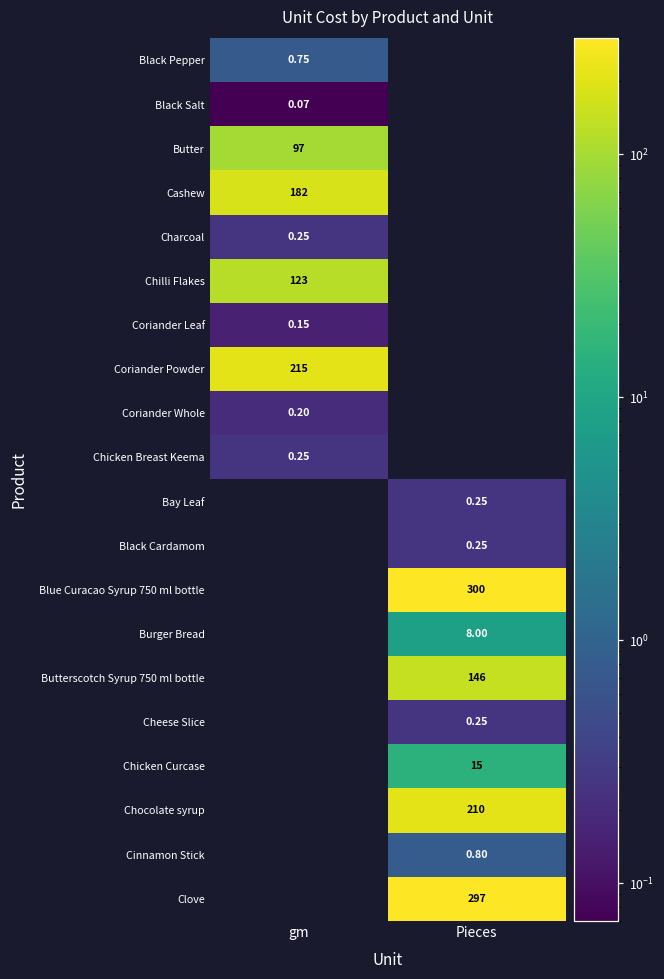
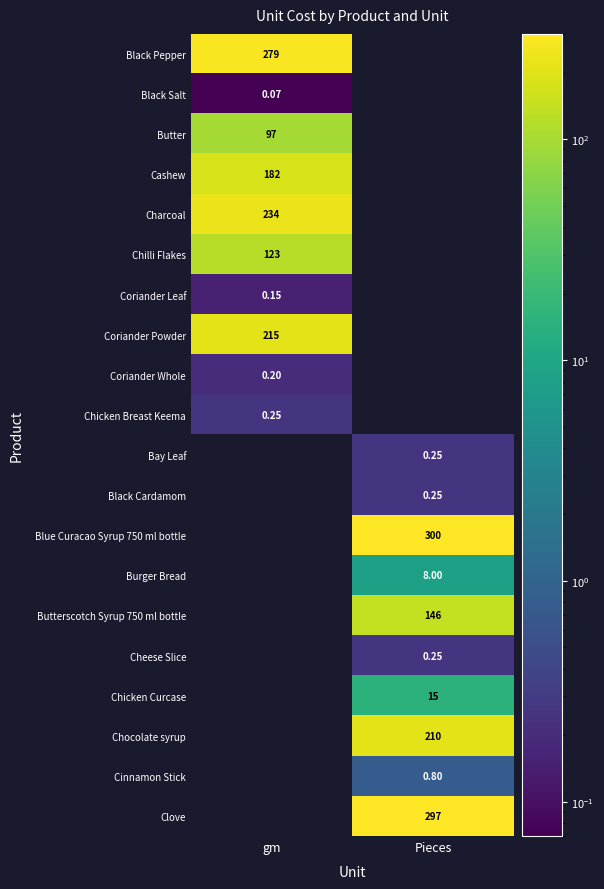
  {
    "Black Pepper": {
-     "gm": 0.75
+     "gm": 279
    },
    "Black Salt": {
      "gm": 0.07
    },
    "Butter": {
      "gm": 97
    },
    "Cashew": {
      "gm": 182
    },
    "Charcoal": {
-     "gm": 0.25
+     "gm": 234
    },
    "Chilli Flakes": {
      "gm": 123
    },
    "Coriander Leaf": {
      "gm": 0.15
    },
    "Coriander Powder": {
      "gm": 215
    },
    "Coriander Whole": {
      "gm": 0.20
    },
    "Chicken Breast Keema": {
      "gm": 0.25
    },
    "Bay Leaf": {
      "Pieces": 0.25
    },
    "Black Cardamom": {
      "Pieces": 0.25
    },
    "Blue Curacao Syrup 750 ml bottle": {
      "Pieces": 300
    },
    "Burger Bread": {
      "Pieces": 8.00
    },
    "Butterscotch Syrup 750 ml bottle": {
      "Pieces": 146
    },
    "Cheese Slice": {
      "Pieces": 0.25
    },
    "Chicken Curcase": {
      "Pieces": 15
    },
    "Chocolate syrup": {
      "Pieces": 210
    },
    "Cinnamon Stick": {
      "Pieces": 0.80
    },
    "Clove": {
      "Pieces": 297
    }
  }
